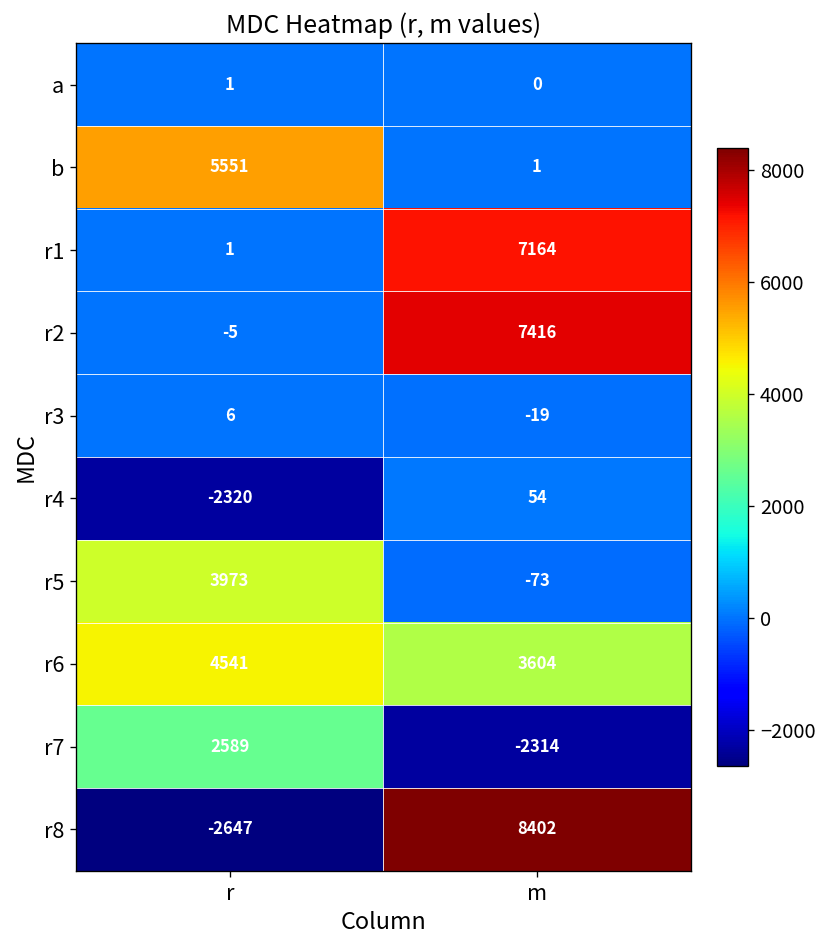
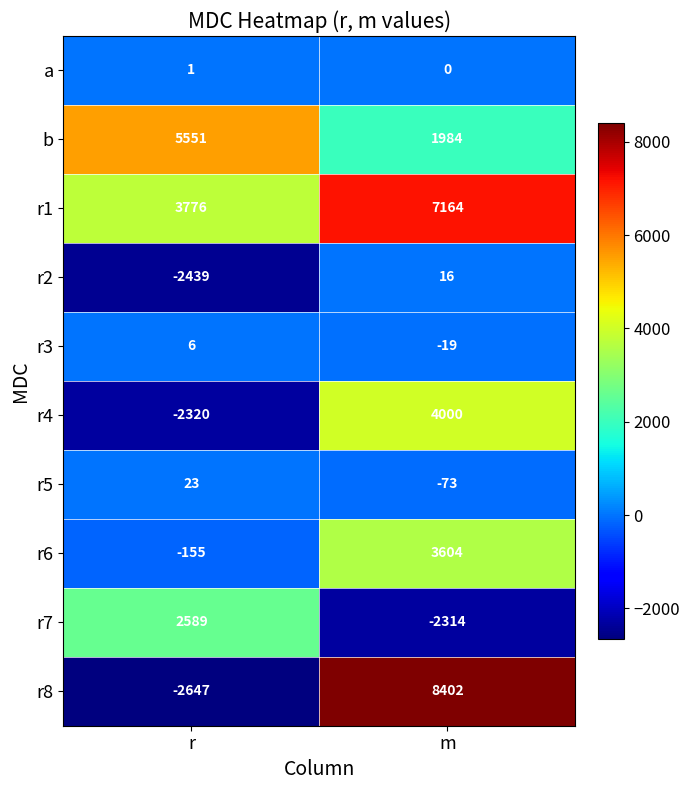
  {
    "a": {
      "r": 1,
      "m": 0
    },
    "b": {
      "r": 5551,
-     "m": 1
+     "m": 1984
    },
    "r1": {
-     "r": 1,
+     "r": 3776,
      "m": 7164
    },
    "r2": {
-     "r": -5,
-     "m": 7416
+     "r": -2439,
+     "m": 16
    },
    "r3": {
      "r": 6,
      "m": -19
    },
    "r4": {
      "r": -2320,
-     "m": 54
+     "m": 4000
    },
    "r5": {
-     "r": 3973,
+     "r": 23,
      "m": -73
    },
    "r6": {
-     "r": 4541,
+     "r": -155,
      "m": 3604
    },
    "r7": {
      "r": 2589,
      "m": -2314
    },
    "r8": {
      "r": -2647,
      "m": 8402
    }
  }
